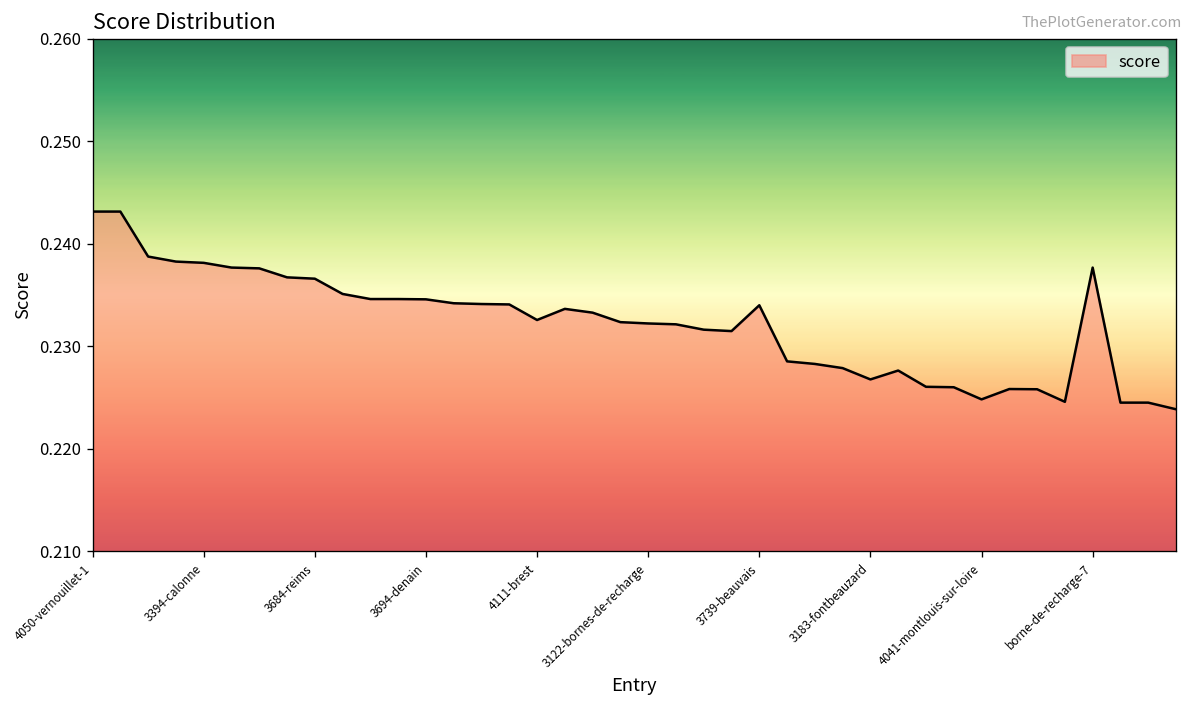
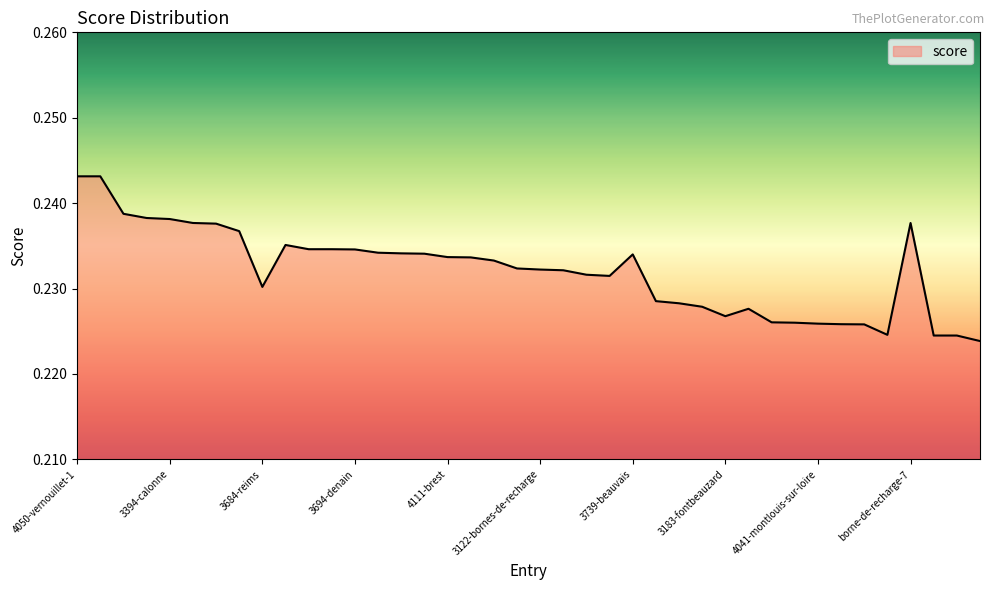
  {
    "4050-vernouillet-1": 0.243,
    "3394-calonne": 0.238,
-   "3684-reims": 0.237,
+   "3684-reims": 0.230,
    "3694-denain": 0.235,
-   "4111-brest": 0.233,
+   "4111-brest": 0.234,
    "3122-bornes-de-recharge": 0.232,
    "3739-beauvais": 0.234,
    "3183-fontbeauzard": 0.227,
-   "4041-montlouis-sur-loire": 0.225,
+   "4041-montlouis-sur-loire": 0.226,
    "borne-de-recharge-7": 0.238
  }
